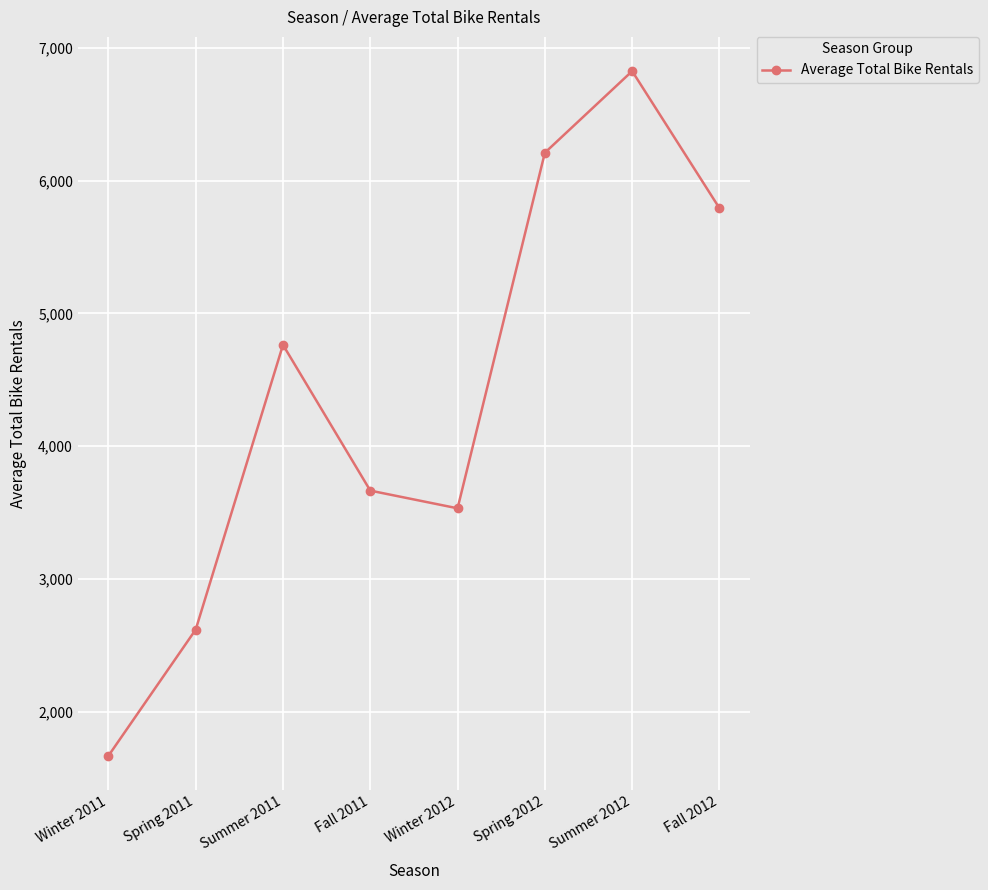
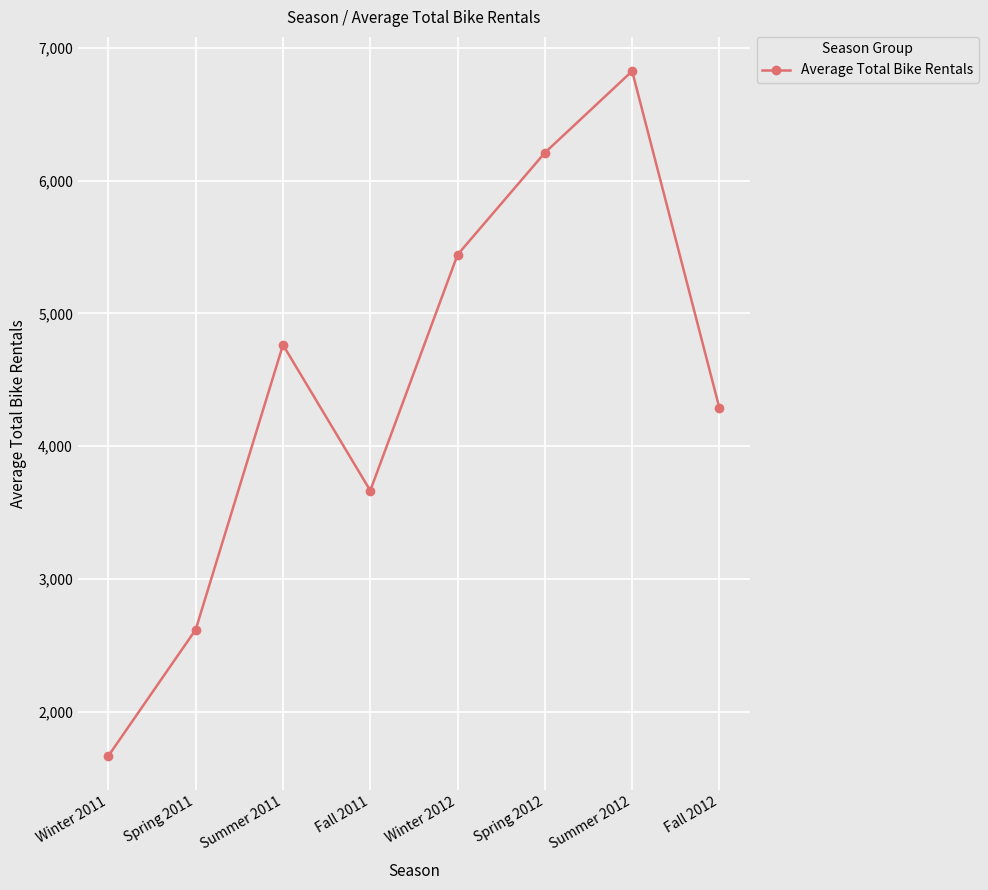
  {
    "Winter 2011": "1,670",
    "Spring 2011": "2,620",
    "Summer 2011": "4,760",
    "Fall 2011": "3,660",
-   "Winter 2012": "3,530",
+   "Winter 2012": "5,440",
    "Spring 2012": "6,210",
    "Summer 2012": "6,820",
-   "Fall 2012": "5,790"
+   "Fall 2012": "4,290"
  }
